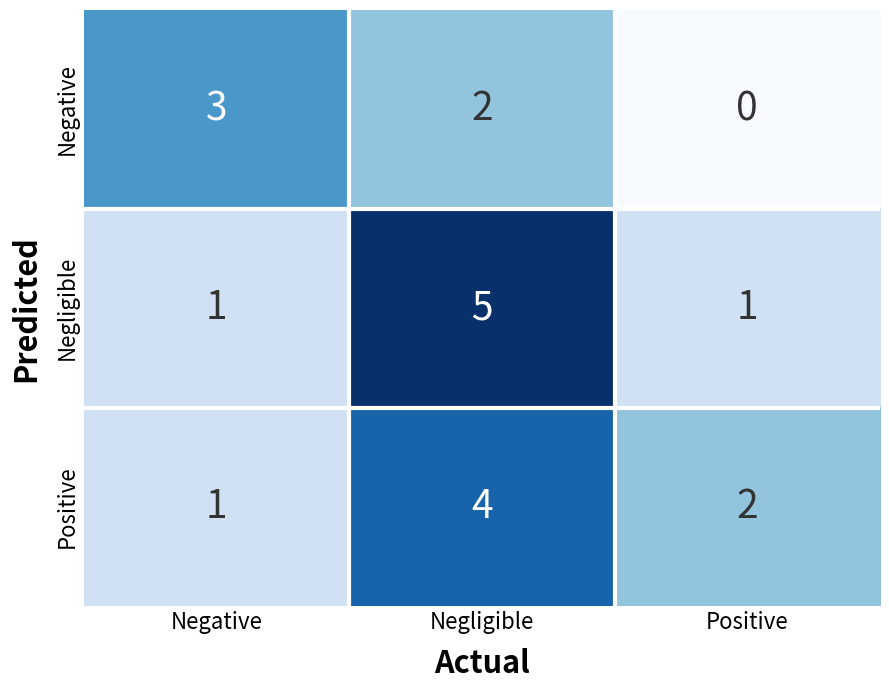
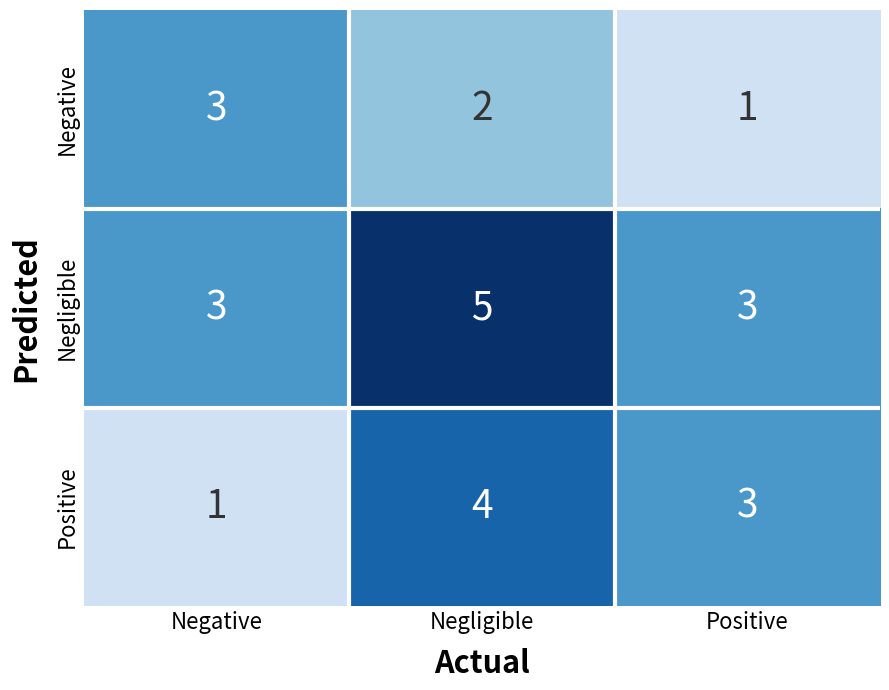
  {
    "Negative": {
      "Negative": 3,
      "Negligible": 2,
-     "Positive": 0
+     "Positive": 1
    },
    "Negligible": {
-     "Negative": 1,
+     "Negative": 3,
      "Negligible": 5,
-     "Positive": 1
+     "Positive": 3
    },
    "Positive": {
      "Negative": 1,
      "Negligible": 4,
-     "Positive": 2
+     "Positive": 3
    }
  }
